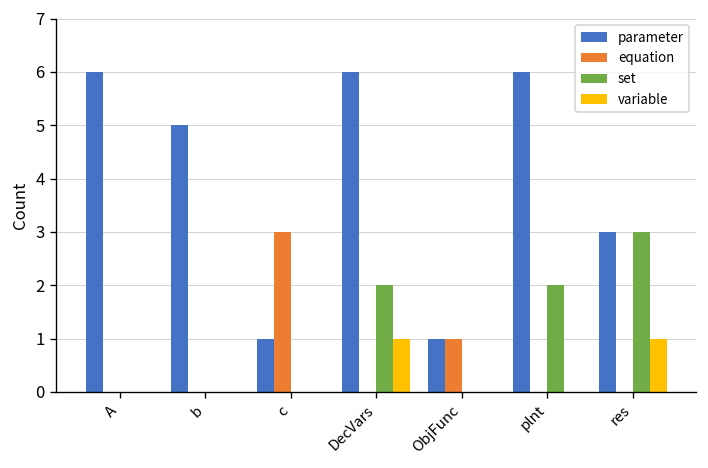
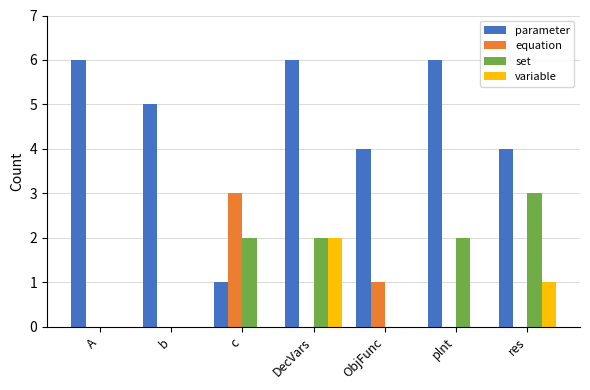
  {
    "parameter": {
      "A": 6,
      "b": 5,
      "c": 1,
      "DecVars": 6,
-     "ObjFunc": 1,
+     "ObjFunc": 4,
      "plnt": 6,
-     "res": 3
+     "res": 4
    },
    "equation": {
      "A": 0,
      "b": 0,
      "c": 3,
      "DecVars": 0,
      "ObjFunc": 1,
      "plnt": 0,
      "res": 0
    },
    "set": {
      "A": 0,
      "b": 0,
-     "c": 0,
+     "c": 2,
      "DecVars": 2,
      "ObjFunc": 0,
      "plnt": 2,
      "res": 3
    },
    "variable": {
      "A": 0,
      "b": 0,
      "c": 0,
-     "DecVars": 1,
+     "DecVars": 2,
      "ObjFunc": 0,
      "plnt": 0,
      "res": 1
    }
  }
